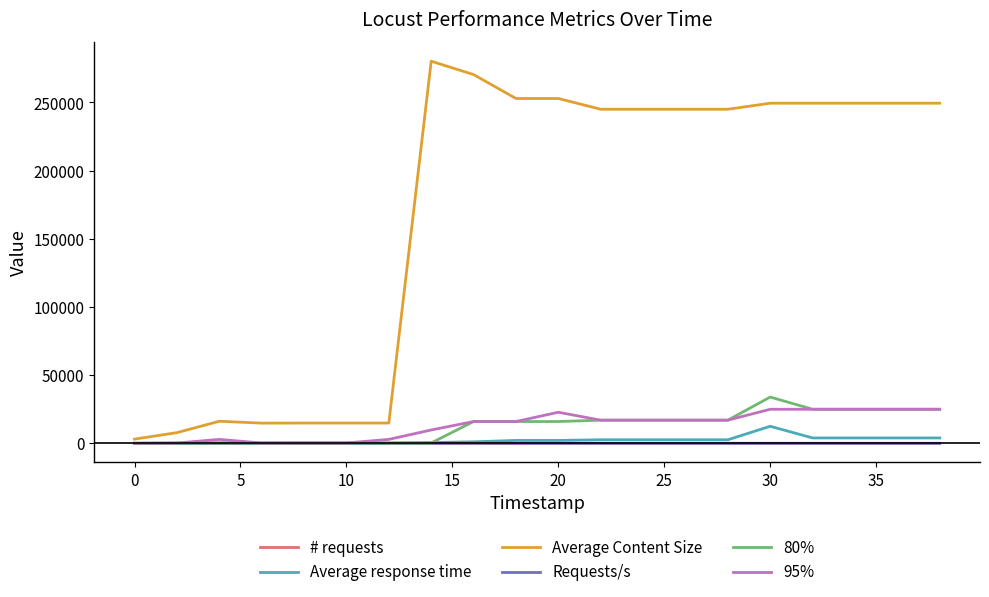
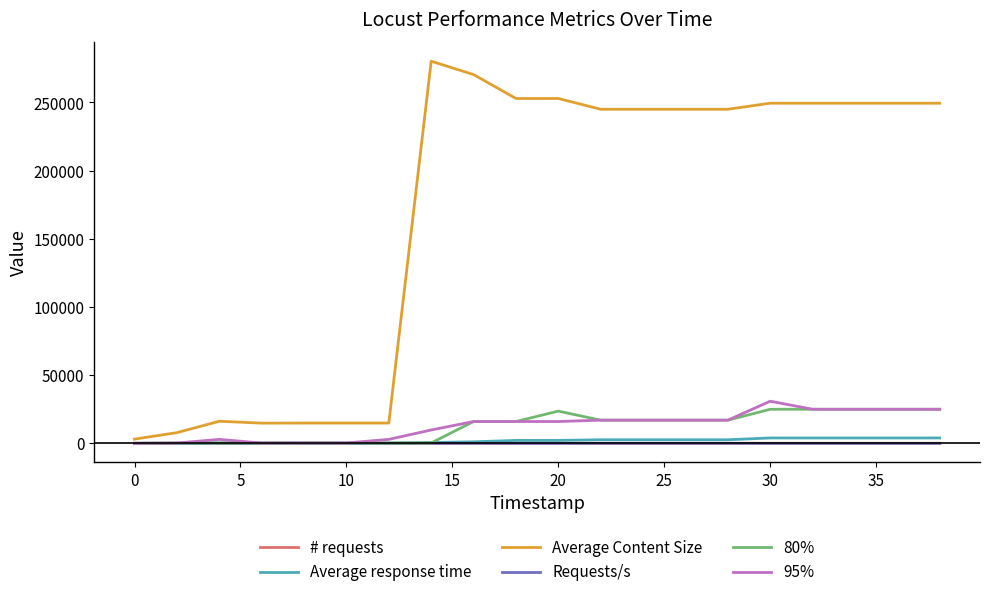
  {
    "Requests/s": {
      "20": 0,
      "30": 0
    },
    "Average response time": {
      "20": 2000,
-     "30": 13000
+     "30": 4000
    },
    "Average Content Size": {
      "0": 3000,
      "10": 15000,
      "20": 253000,
      "30": 249000
    },
    "80%": {
-     "20": 16000,
-     "30": 34000
+     "20": 24000,
+     "30": 25000
    },
    "95%": {
-     "20": 23000,
-     "30": 25000
+     "20": 16000,
+     "30": 31000
    }
  }
